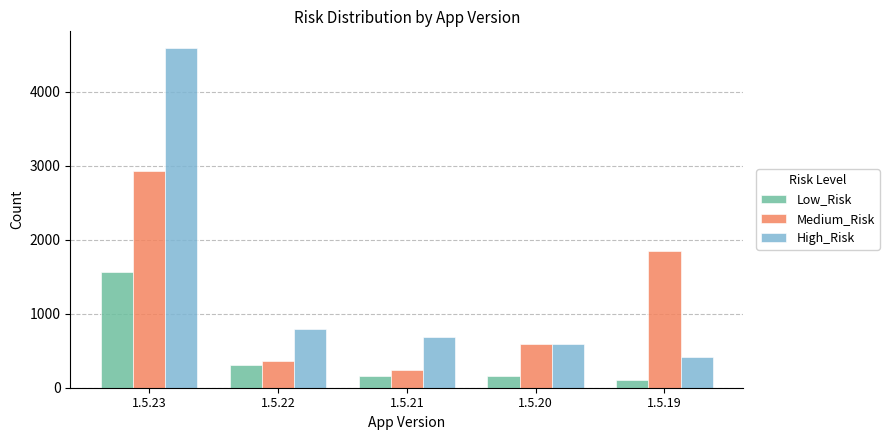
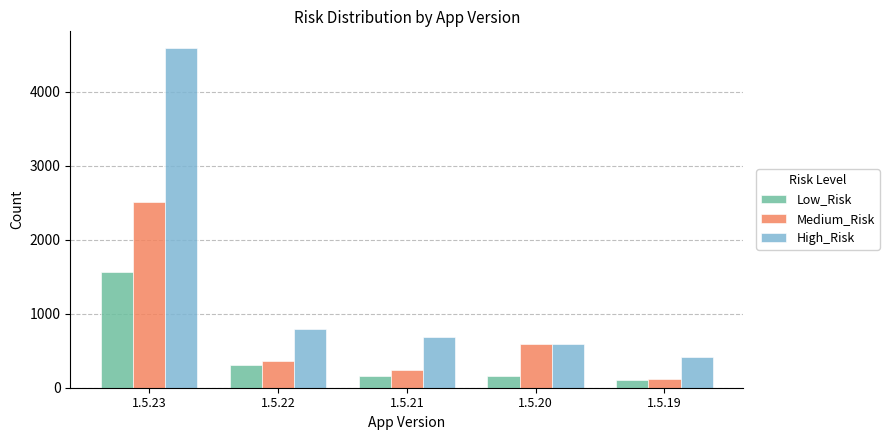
  {
    "Medium_Risk": {
-     "1.5.23": 2900,
+     "1.5.23": 2500,
      "1.5.22": 400,
      "1.5.21": 200,
      "1.5.20": 600,
-     "1.5.19": 1800
+     "1.5.19": 100
    }
  }
